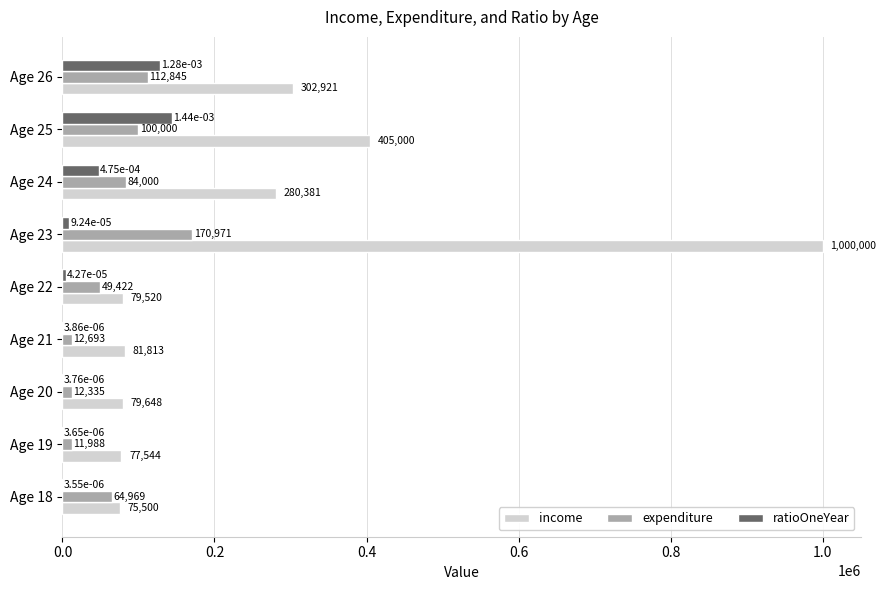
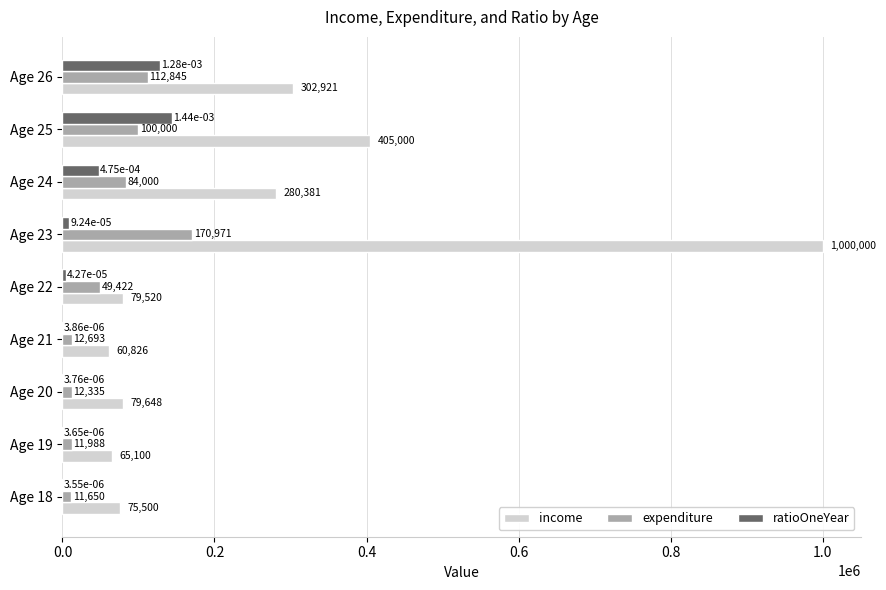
  {
    "income": {
      "Age 26": "302,921",
      "Age 25": "405,000",
      "Age 24": "280,381",
      "Age 23": "1,000,000",
      "Age 22": "79,520",
-     "Age 21": "81,813",
+     "Age 21": "60,826",
      "Age 20": "79,648",
-     "Age 19": "77,544",
+     "Age 19": "65,100",
      "Age 18": "75,500"
    },
    "expenditure": {
      "Age 26": "112,845",
      "Age 25": "100,000",
      "Age 24": "84,000",
      "Age 23": "170,971",
      "Age 22": "49,422",
      "Age 21": "12,693",
      "Age 20": "12,335",
      "Age 19": "11,988",
-     "Age 18": "64,969"
+     "Age 18": "11,650"
    }
  }
